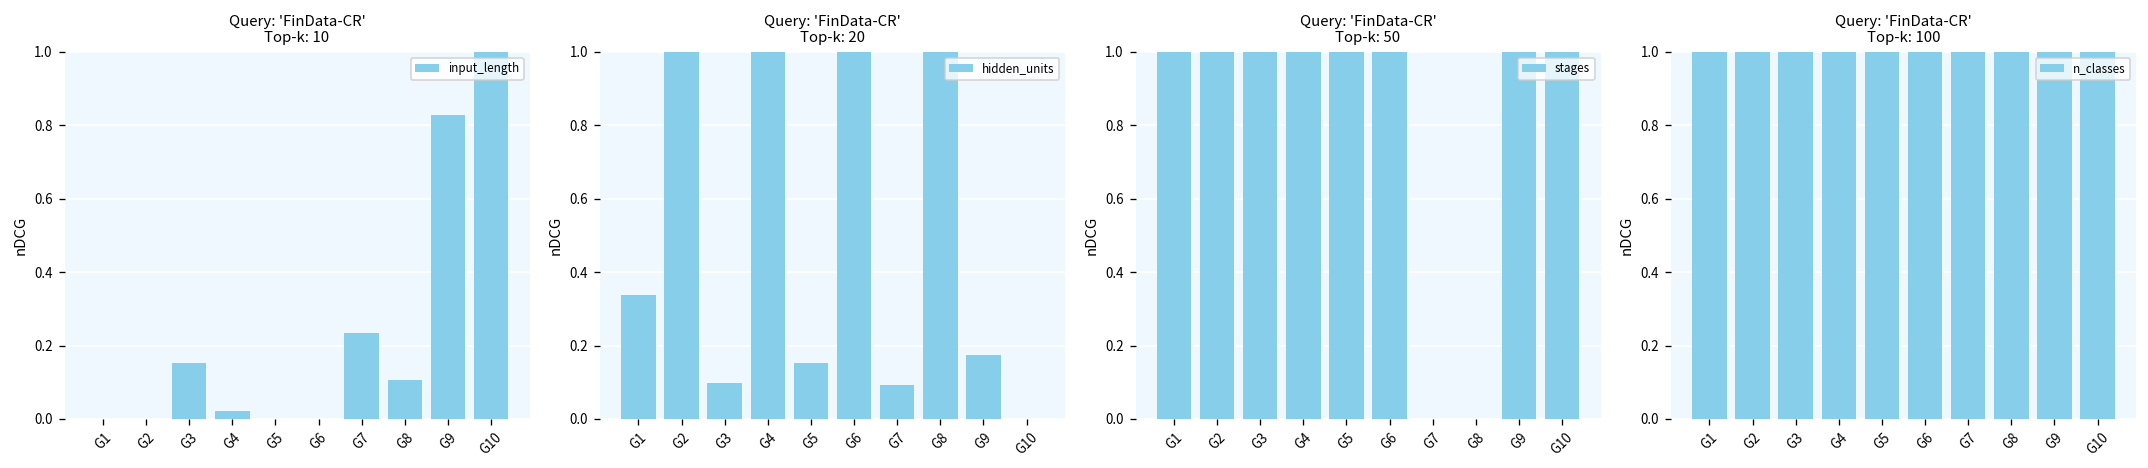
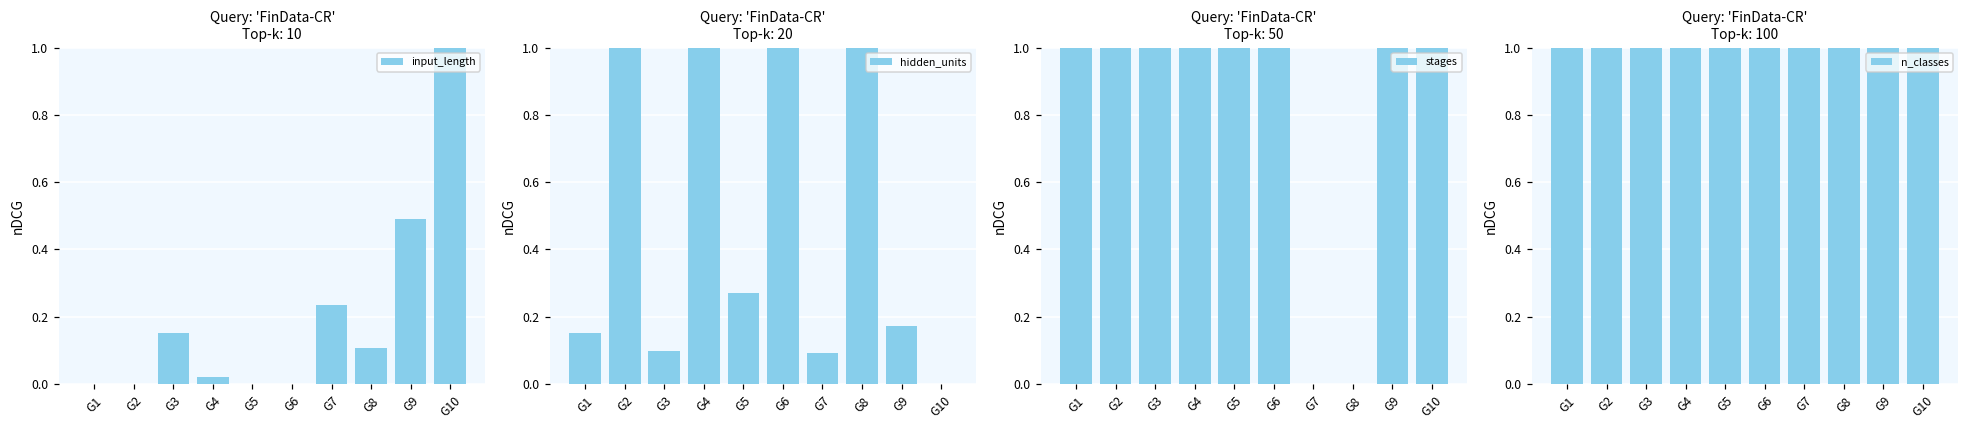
  {
    "Query: 'FinData-CR' Top-k: 10": {
      "G1": 0.00,
      "G2": 0.00,
      "G3": 0.15,
      "G4": 0.02,
      "G5": 0.00,
      "G6": 0.00,
      "G7": 0.23,
      "G8": 0.11,
-     "G9": 0.83,
+     "G9": 0.49,
      "G10": 1.00
    },
    "Query: 'FinData-CR' Top-k: 20": {
-     "G1": 0.34,
+     "G1": 0.15,
      "G2": 1.00,
      "G3": 0.10,
      "G4": 1.00,
-     "G5": 0.15,
+     "G5": 0.27,
      "G6": 1.00,
      "G7": 0.09,
      "G8": 1.00,
      "G9": 0.17,
      "G10": 0.00
    },
    "Query: 'FinData-CR' Top-k: 50": {
      "G1": 1.00,
      "G2": 1.00,
      "G3": 1.00,
      "G4": 1.00,
      "G5": 1.00,
      "G6": 1.00,
      "G7": 0.00,
      "G8": 0.00,
      "G9": 1.00,
      "G10": 1.00
    },
    "Query: 'FinData-CR' Top-k: 100": {
      "G1": 1.00,
      "G2": 1.00,
      "G3": 1.00,
      "G4": 1.00,
      "G5": 1.00,
      "G6": 1.00,
      "G7": 1.00,
      "G8": 1.00,
      "G9": 1.00,
      "G10": 1.00
    }
  }
